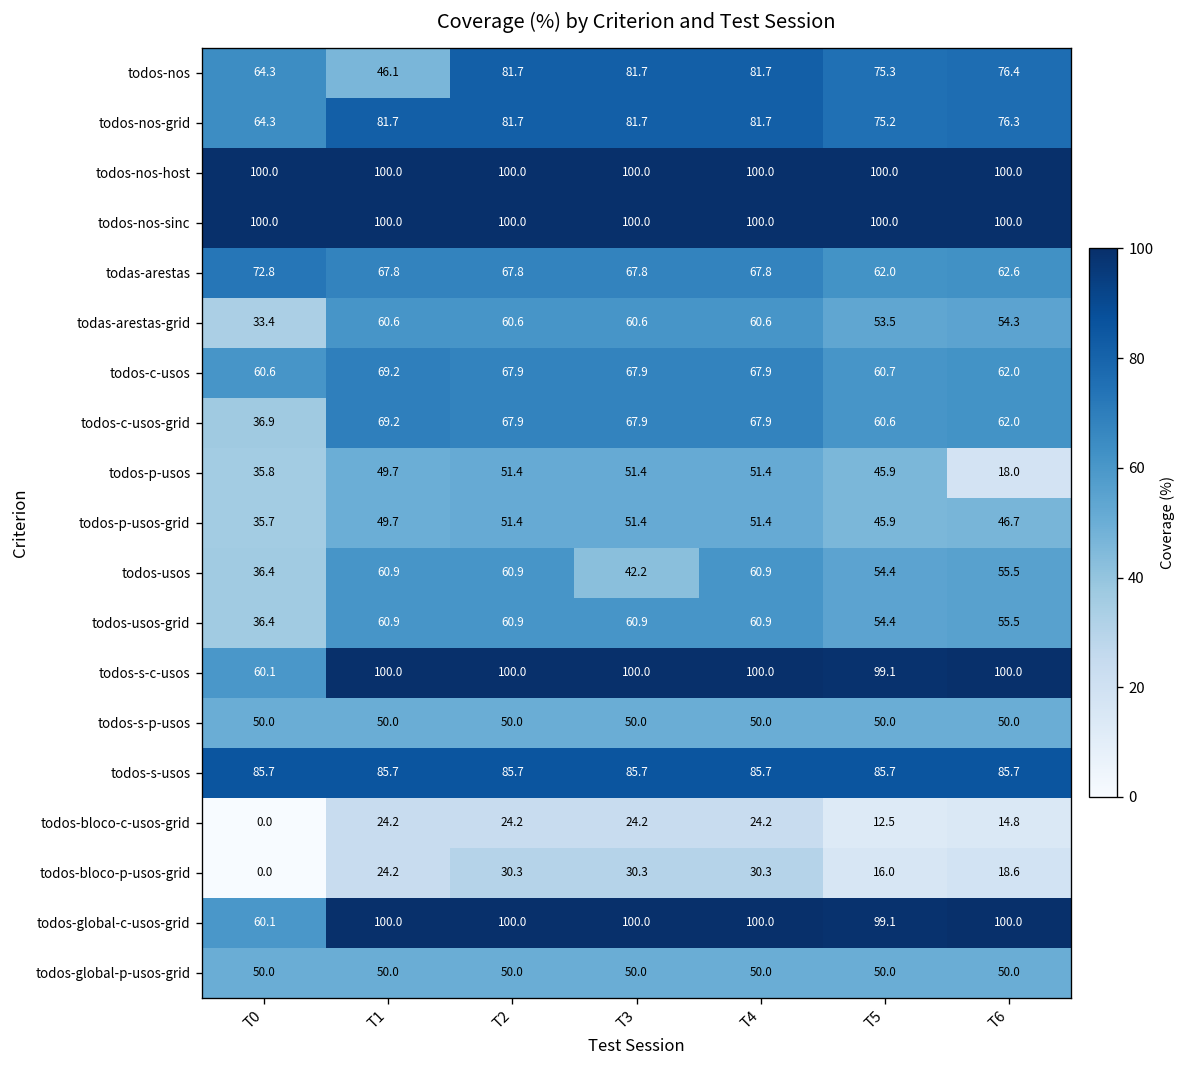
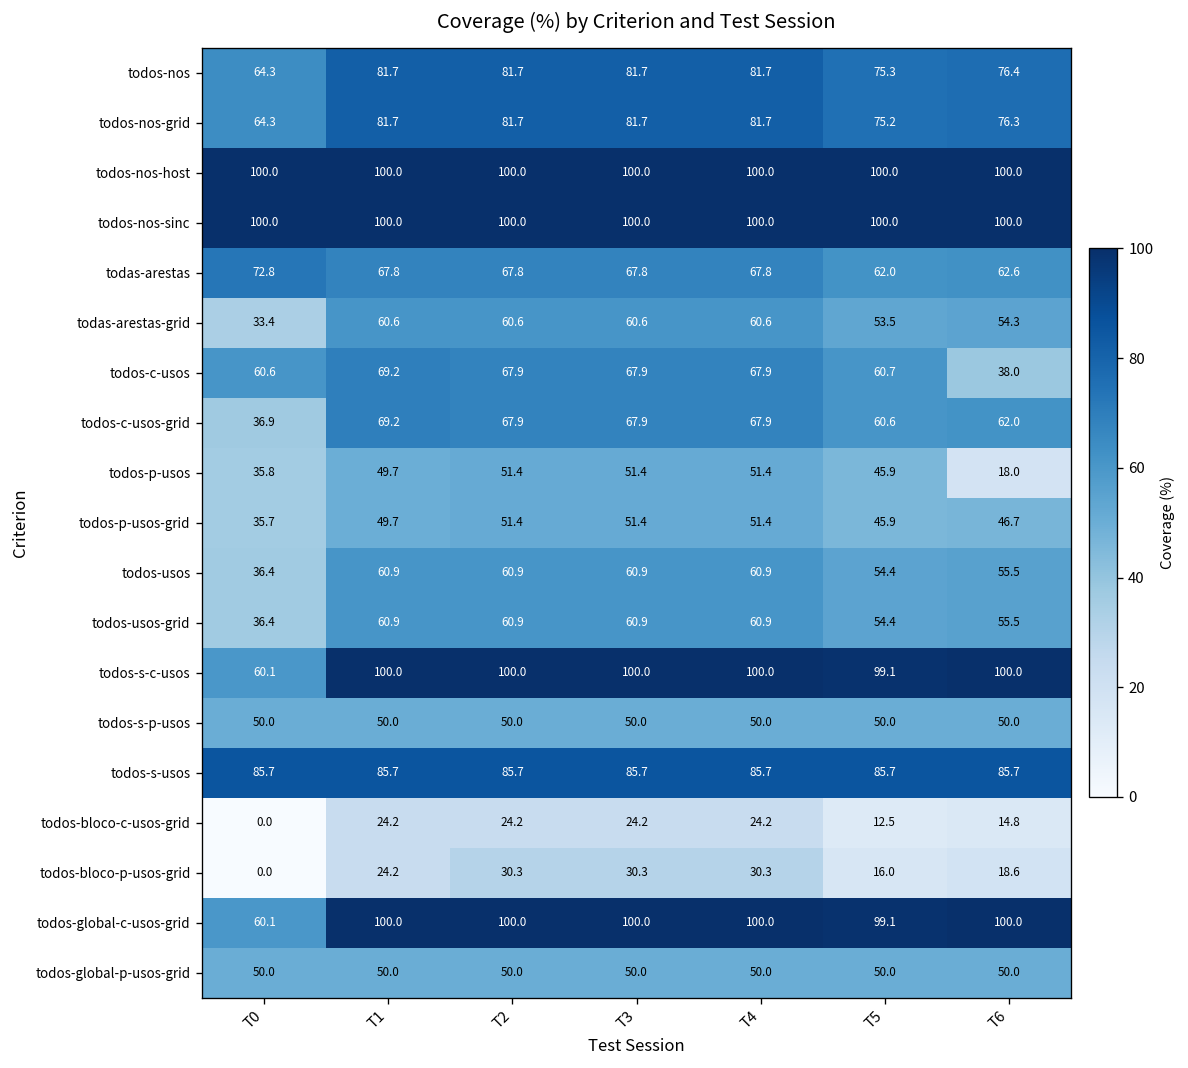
  {
    "todos-nos": {
      "T0": 64.3,
-     "T1": 46.1,
+     "T1": 81.7,
      "T2": 81.7,
      "T3": 81.7,
      "T4": 81.7,
      "T5": 75.3,
      "T6": 76.4
    },
    "todos-nos-grid": {
      "T0": 64.3,
      "T1": 81.7,
      "T2": 81.7,
      "T3": 81.7,
      "T4": 81.7,
      "T5": 75.2,
      "T6": 76.3
    },
    "todos-nos-host": {
      "T0": 100.0,
      "T1": 100.0,
      "T2": 100.0,
      "T3": 100.0,
      "T4": 100.0,
      "T5": 100.0,
      "T6": 100.0
    },
    "todos-nos-sinc": {
      "T0": 100.0,
      "T1": 100.0,
      "T2": 100.0,
      "T3": 100.0,
      "T4": 100.0,
      "T5": 100.0,
      "T6": 100.0
    },
    "todas-arestas": {
      "T0": 72.8,
      "T1": 67.8,
      "T2": 67.8,
      "T3": 67.8,
      "T4": 67.8,
      "T5": 62.0,
      "T6": 62.6
    },
    "todas-arestas-grid": {
      "T0": 33.4,
      "T1": 60.6,
      "T2": 60.6,
      "T3": 60.6,
      "T4": 60.6,
      "T5": 53.5,
      "T6": 54.3
    },
    "todos-c-usos": {
      "T0": 60.6,
      "T1": 69.2,
      "T2": 67.9,
      "T3": 67.9,
      "T4": 67.9,
      "T5": 60.7,
-     "T6": 62.0
+     "T6": 38.0
    },
    "todos-c-usos-grid": {
      "T0": 36.9,
      "T1": 69.2,
      "T2": 67.9,
      "T3": 67.9,
      "T4": 67.9,
      "T5": 60.6,
      "T6": 62.0
    },
    "todos-p-usos": {
      "T0": 35.8,
      "T1": 49.7,
      "T2": 51.4,
      "T3": 51.4,
      "T4": 51.4,
      "T5": 45.9,
      "T6": 18.0
    },
    "todos-p-usos-grid": {
      "T0": 35.7,
      "T1": 49.7,
      "T2": 51.4,
      "T3": 51.4,
      "T4": 51.4,
      "T5": 45.9,
      "T6": 46.7
    },
    "todos-usos": {
      "T0": 36.4,
      "T1": 60.9,
      "T2": 60.9,
-     "T3": 42.2,
+     "T3": 60.9,
      "T4": 60.9,
      "T5": 54.4,
      "T6": 55.5
    },
    "todos-usos-grid": {
      "T0": 36.4,
      "T1": 60.9,
      "T2": 60.9,
      "T3": 60.9,
      "T4": 60.9,
      "T5": 54.4,
      "T6": 55.5
    },
    "todos-s-c-usos": {
      "T0": 60.1,
      "T1": 100.0,
      "T2": 100.0,
      "T3": 100.0,
      "T4": 100.0,
      "T5": 99.1,
      "T6": 100.0
    },
    "todos-s-p-usos": {
      "T0": 50.0,
      "T1": 50.0,
      "T2": 50.0,
      "T3": 50.0,
      "T4": 50.0,
      "T5": 50.0,
      "T6": 50.0
    },
    "todos-s-usos": {
      "T0": 85.7,
      "T1": 85.7,
      "T2": 85.7,
      "T3": 85.7,
      "T4": 85.7,
      "T5": 85.7,
      "T6": 85.7
    },
    "todos-bloco-c-usos-grid": {
      "T0": 0.0,
      "T1": 24.2,
      "T2": 24.2,
      "T3": 24.2,
      "T4": 24.2,
      "T5": 12.5,
      "T6": 14.8
    },
    "todos-bloco-p-usos-grid": {
      "T0": 0.0,
      "T1": 24.2,
      "T2": 30.3,
      "T3": 30.3,
      "T4": 30.3,
      "T5": 16.0,
      "T6": 18.6
    },
    "todos-global-c-usos-grid": {
      "T0": 60.1,
      "T1": 100.0,
      "T2": 100.0,
      "T3": 100.0,
      "T4": 100.0,
      "T5": 99.1,
      "T6": 100.0
    },
    "todos-global-p-usos-grid": {
      "T0": 50.0,
      "T1": 50.0,
      "T2": 50.0,
      "T3": 50.0,
      "T4": 50.0,
      "T5": 50.0,
      "T6": 50.0
    }
  }
